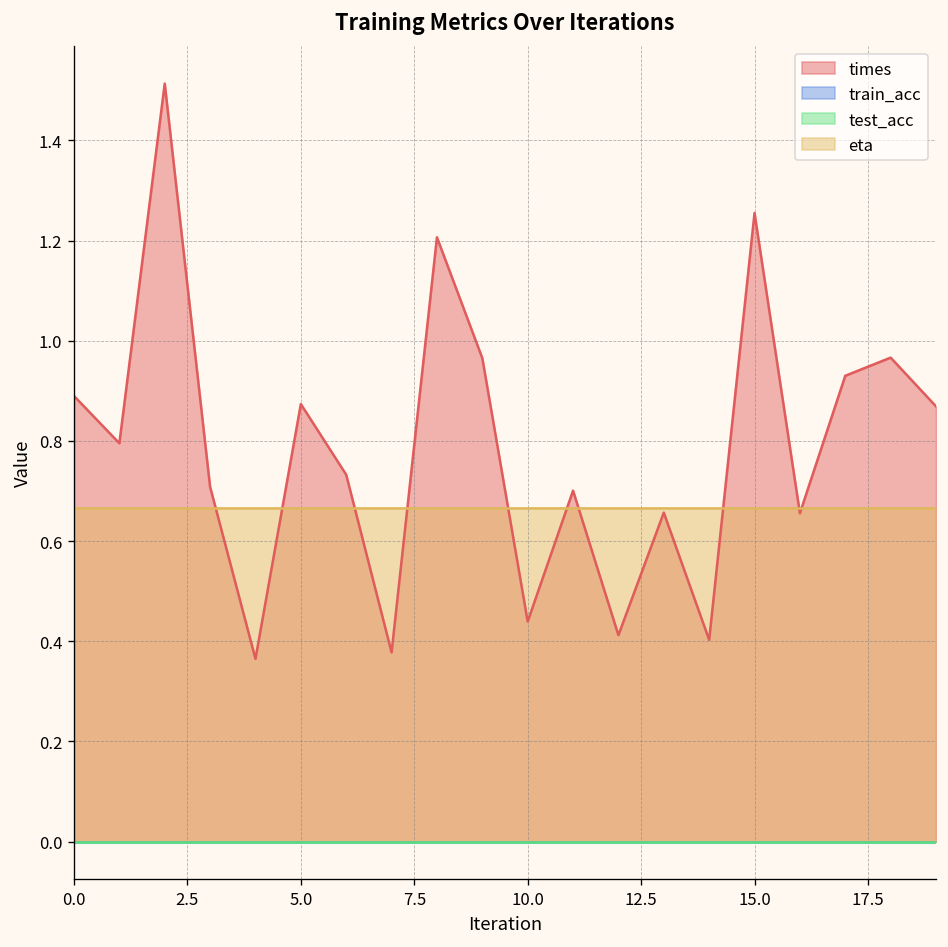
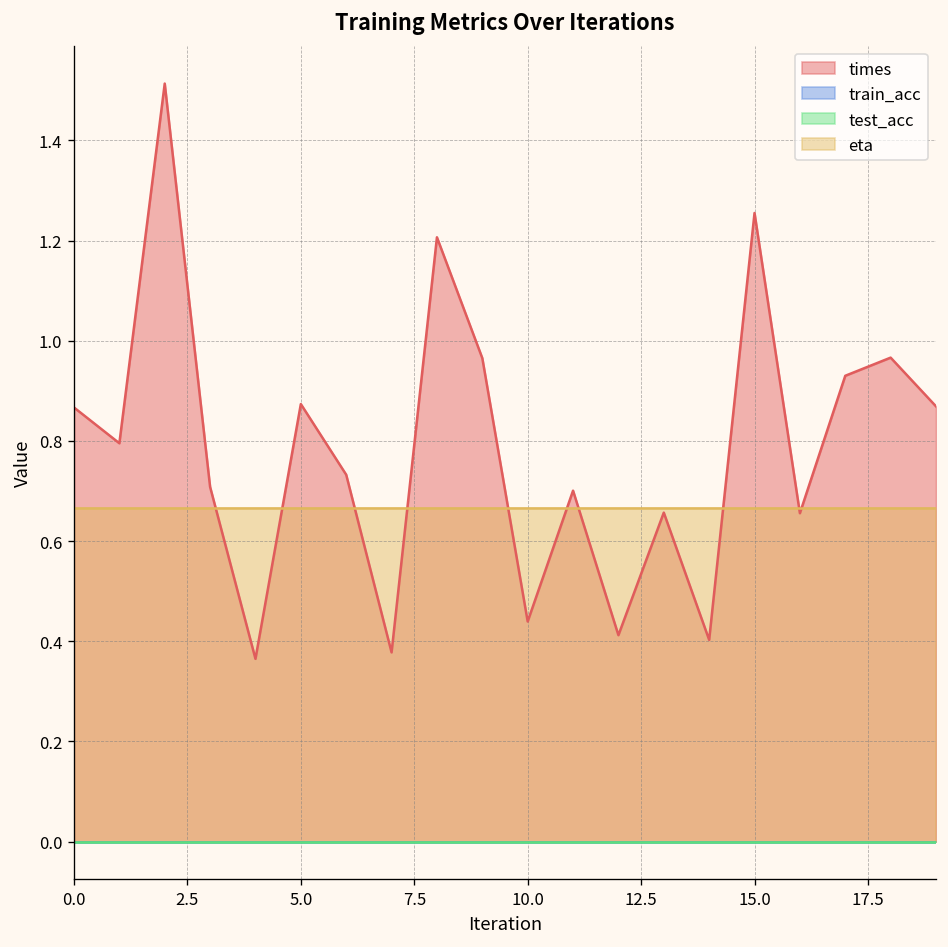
  {
    "times": {
-     "0.0": 0.89,
+     "0.0": 0.87,
      "5.0": 0.87,
      "10.0": 0.44,
      "15.0": 1.26
    },
    "test_acc": {
      "0.0": 0.00,
      "5.0": 0.00,
      "10.0": 0.00,
      "15.0": 0.00
    },
    "eta": {
      "0.0": 0.67,
      "5.0": 0.67,
      "10.0": 0.67,
      "15.0": 0.67
    }
  }
